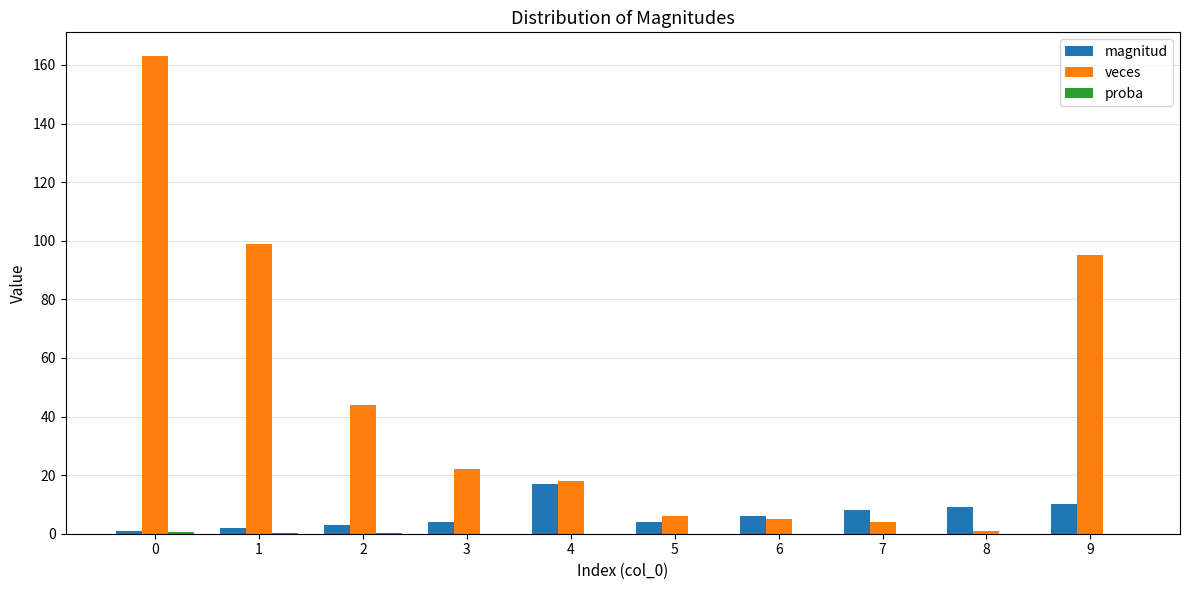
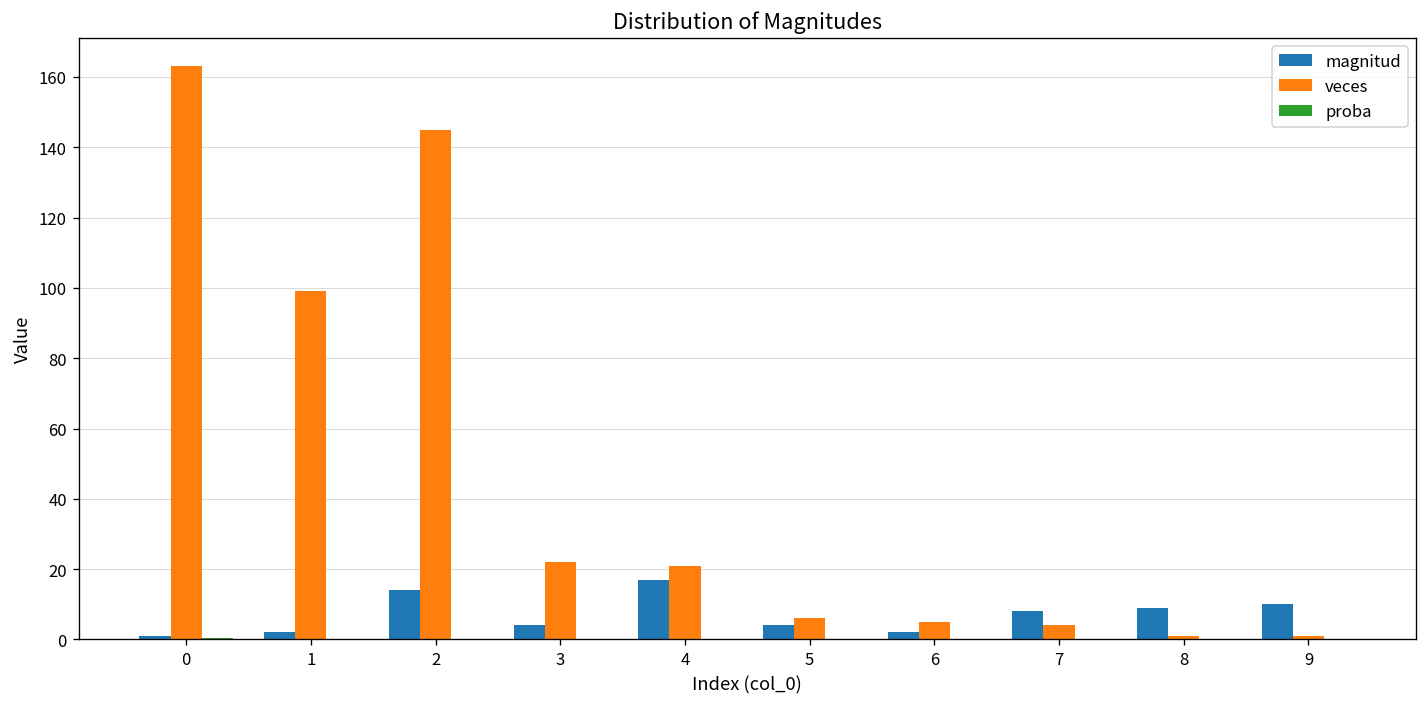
  {
    "magnitud": {
      "0": 1,
      "1": 2,
-     "2": 3,
+     "2": 14,
      "3": 4,
      "4": 17,
      "5": 4,
-     "6": 6,
+     "6": 2,
      "7": 8,
      "8": 9,
      "9": 10
    },
    "veces": {
      "0": 163,
      "1": 99,
-     "2": 44,
+     "2": 145,
      "3": 22,
-     "4": 18,
+     "4": 21,
      "5": 6,
      "6": 5,
      "7": 4,
      "8": 1,
-     "9": 95
+     "9": 1
    }
  }
